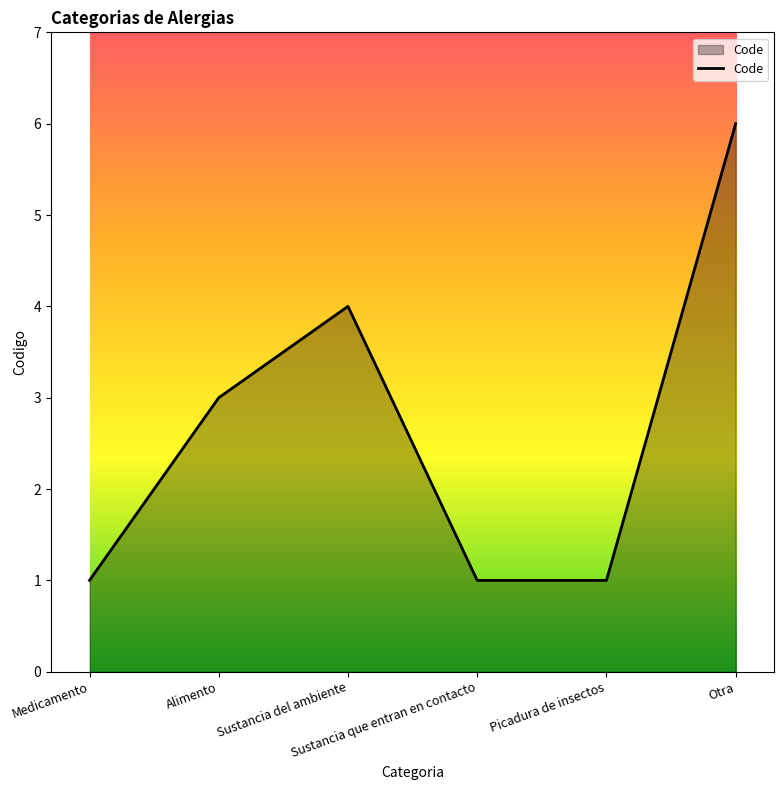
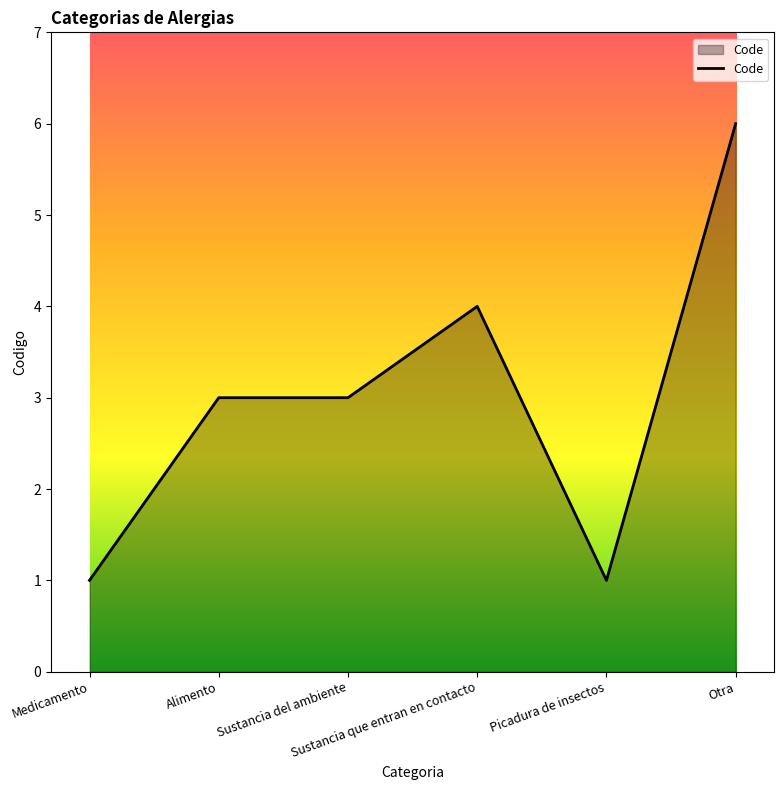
  {
    "Medicamento": 1,
    "Alimento": 3,
-   "Sustancia del ambiente": 4,
-   "Sustancia que entran en contacto": 1,
+   "Sustancia del ambiente": 3,
+   "Sustancia que entran en contacto": 4,
    "Picadura de insectos": 1,
    "Otra": 6
  }
